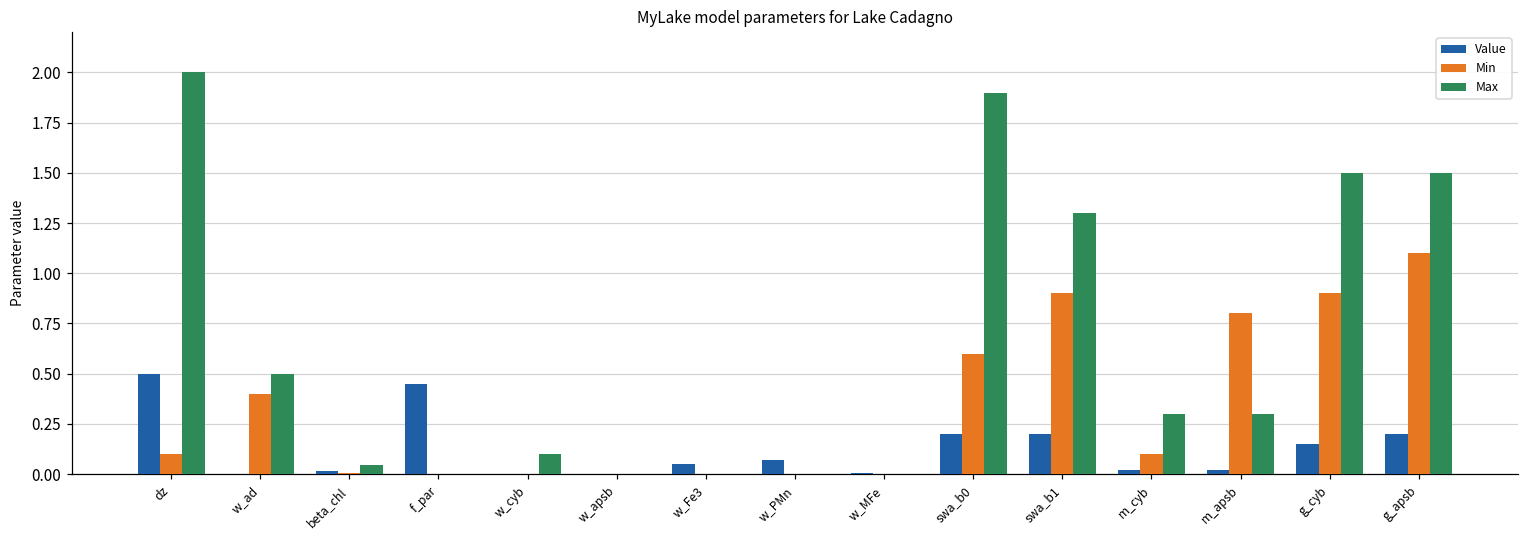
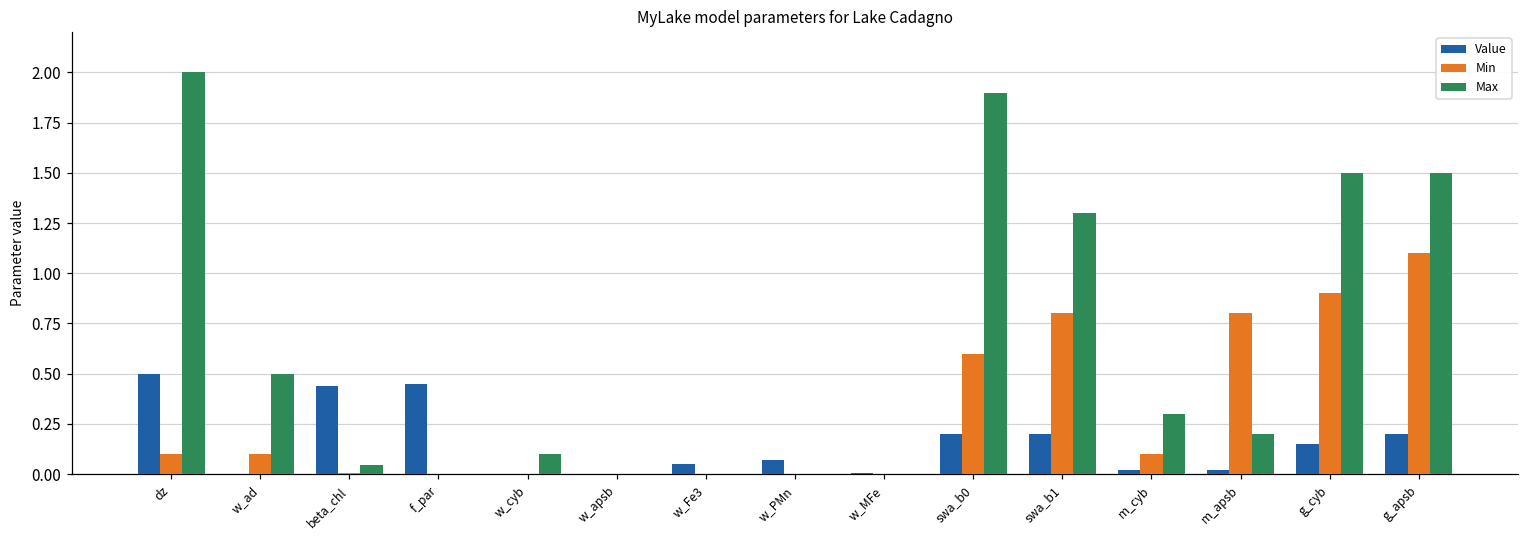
  {
    "Value": {
      "dz": 0.50,
-     "beta_chl": 0.02,
+     "beta_chl": 0.44,
      "f_par": 0.45,
      "w_Fe3": 0.05,
      "w_PMn": 0.07,
      "swa_b0": 0.20,
      "swa_b1": 0.20,
      "m_cyb": 0.02,
      "m_apsb": 0.02,
      "g_cyb": 0.15,
      "g_apsb": 0.20
    },
    "Min": {
      "dz": 0.1,
-     "w_ad": 0.4,
+     "w_ad": 0.1,
      "f_par": 0.0,
      "w_cyb": 0.0,
      "w_apsb": 0.0,
      "w_Fe3": 0.0,
      "w_PMn": 0.0,
      "w_MFe": 0.0,
      "swa_b0": 0.6,
-     "swa_b1": 0.9,
+     "swa_b1": 0.8,
      "m_cyb": 0.1,
      "m_apsb": 0.8,
      "g_cyb": 0.9,
      "g_apsb": 1.1
    },
    "Max": {
      "dz": 2.0,
      "w_ad": 0.5,
      "beta_chl": 0.05,
      "f_par": 0.0,
      "w_cyb": 0.1,
      "w_apsb": 0.0,
      "w_Fe3": 0.0,
      "w_PMn": 0.0,
      "w_MFe": 0.0,
      "swa_b0": 1.9,
      "swa_b1": 1.3,
      "m_cyb": 0.3,
-     "m_apsb": 0.3,
+     "m_apsb": 0.2,
      "g_cyb": 1.5,
      "g_apsb": 1.5
    }
  }
